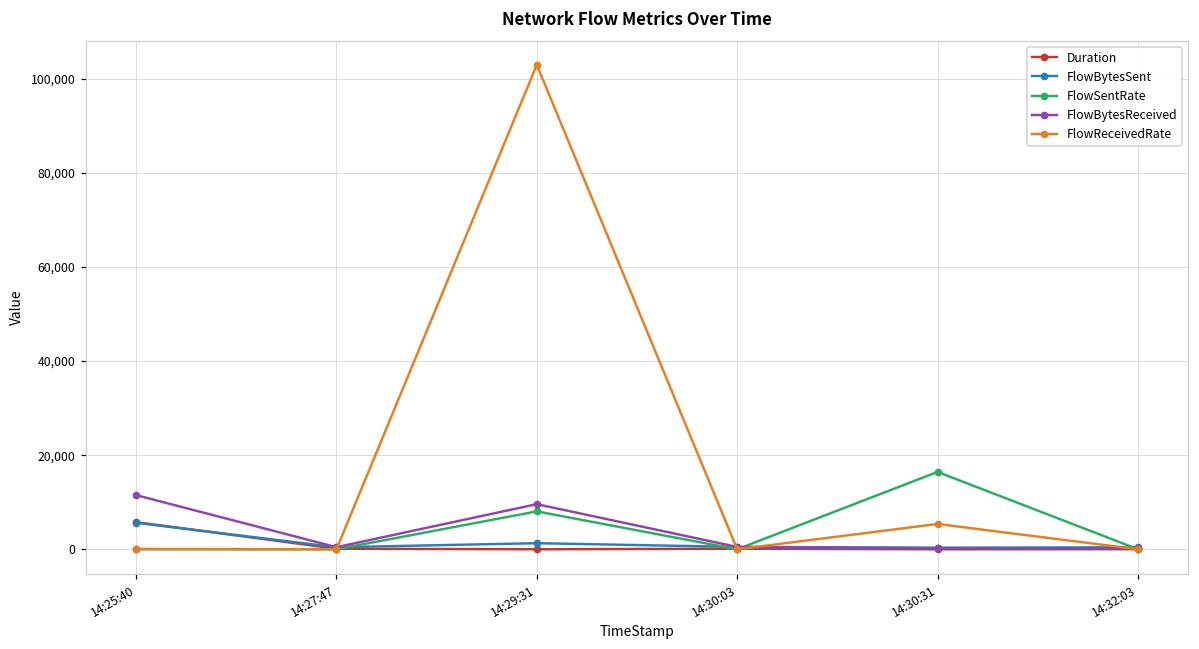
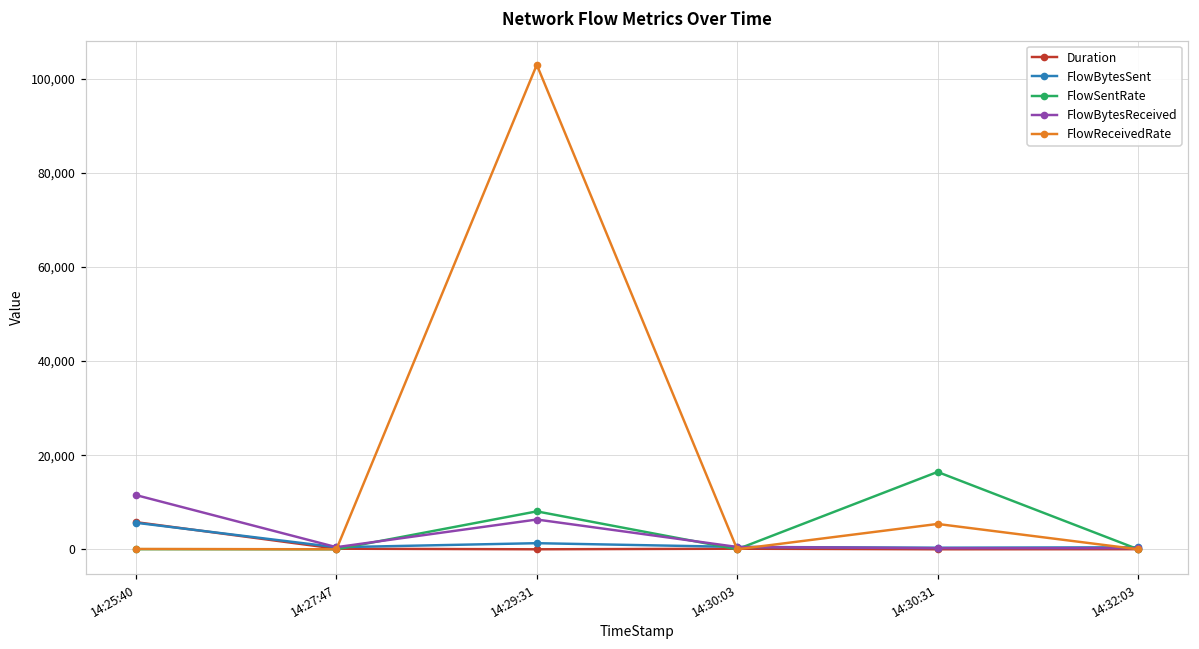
  {
    "Duration": {
      "14:29:31": "0"
    },
    "FlowBytesSent": {
      "14:29:31": "1,000"
    },
    "FlowSentRate": {
      "14:29:31": "8,000",
      "14:30:31": "16,000"
    },
    "FlowBytesReceived": {
      "14:25:40": "12,000",
-     "14:29:31": "10,000"
+     "14:29:31": "6,000"
    },
    "FlowReceivedRate": {
      "14:29:31": "103,000",
      "14:30:31": "5,000"
    }
  }
